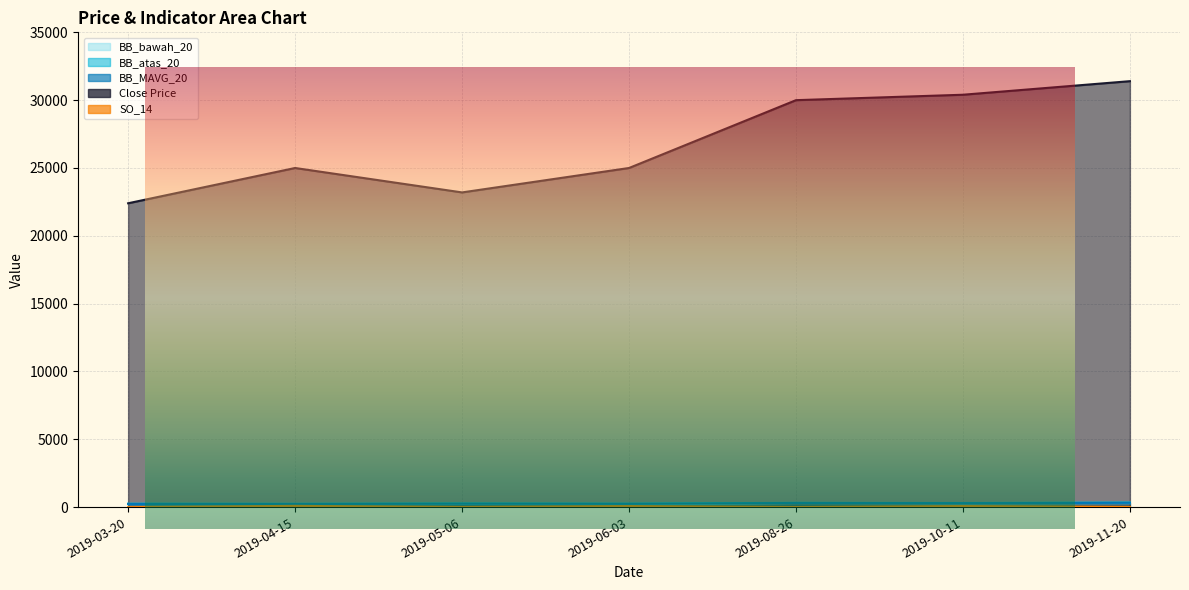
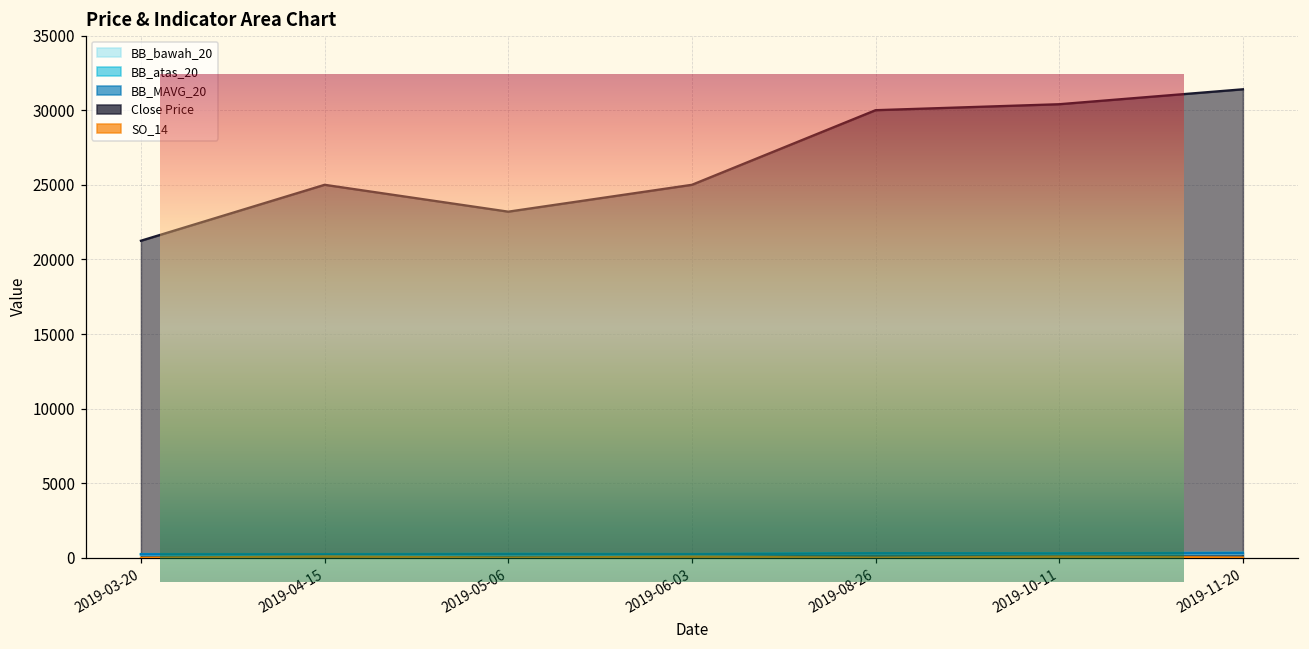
  {
    "Price & Indicator Area Chart": {
      "Close Price": {
-       "2019-03-20": 22400,
+       "2019-03-20": 21300,
        "2019-11-20": 31400
      },
      "SO_14": {
        "2019-03-20": 0,
        "2019-11-20": 0
      }
    }
  }
